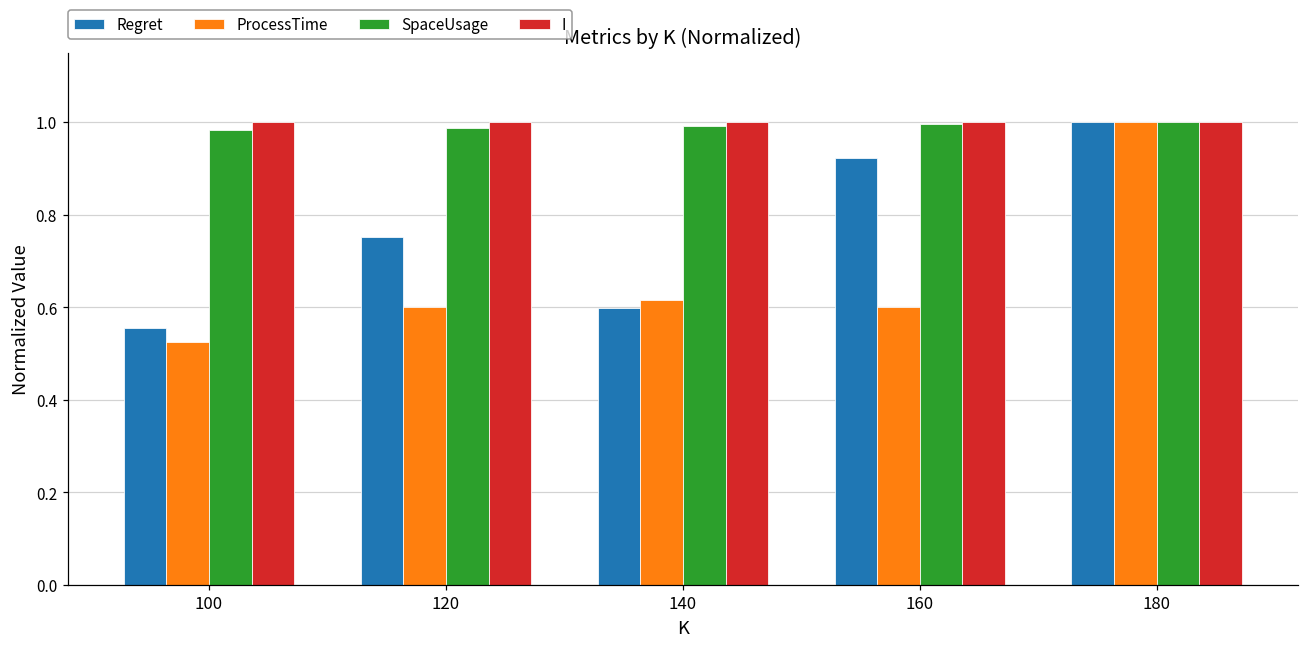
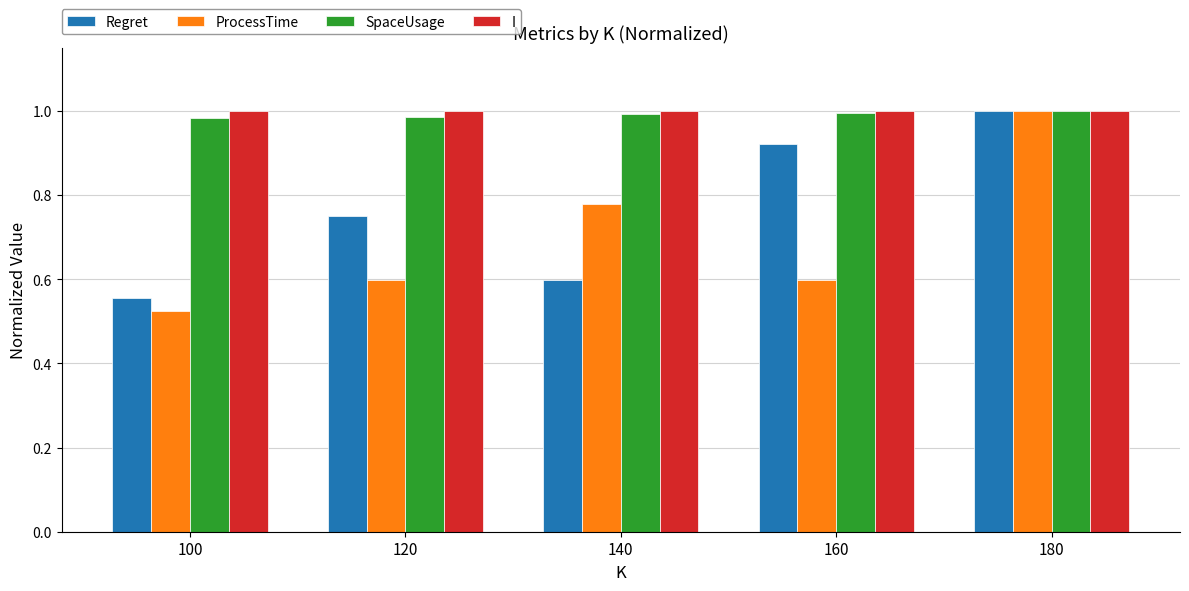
  {
    "Regret": {
      "100": 0.56,
      "120": 0.75,
      "140": 0.60,
      "160": 0.92,
      "180": 1.00
    },
    "ProcessTime": {
      "100": 0.53,
      "120": 0.60,
-     "140": 0.62,
+     "140": 0.78,
      "160": 0.60,
      "180": 1.00
    },
    "SpaceUsage": {
      "100": 0.98,
      "120": 0.99,
      "140": 0.99,
      "160": 1.00,
      "180": 1.00
    },
    "I": {
      "100": 1.00,
      "120": 1.00,
      "140": 1.00,
      "160": 1.00,
      "180": 1.00
    }
  }
